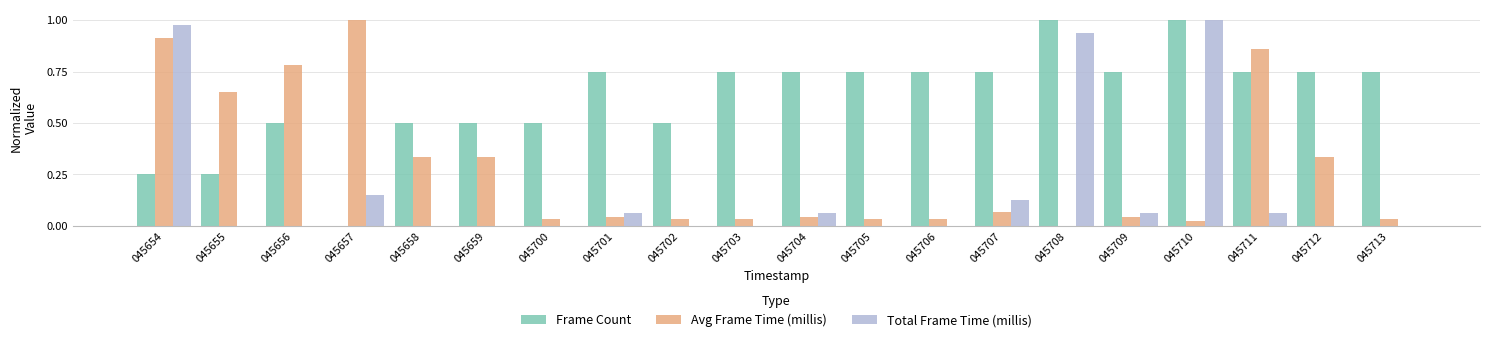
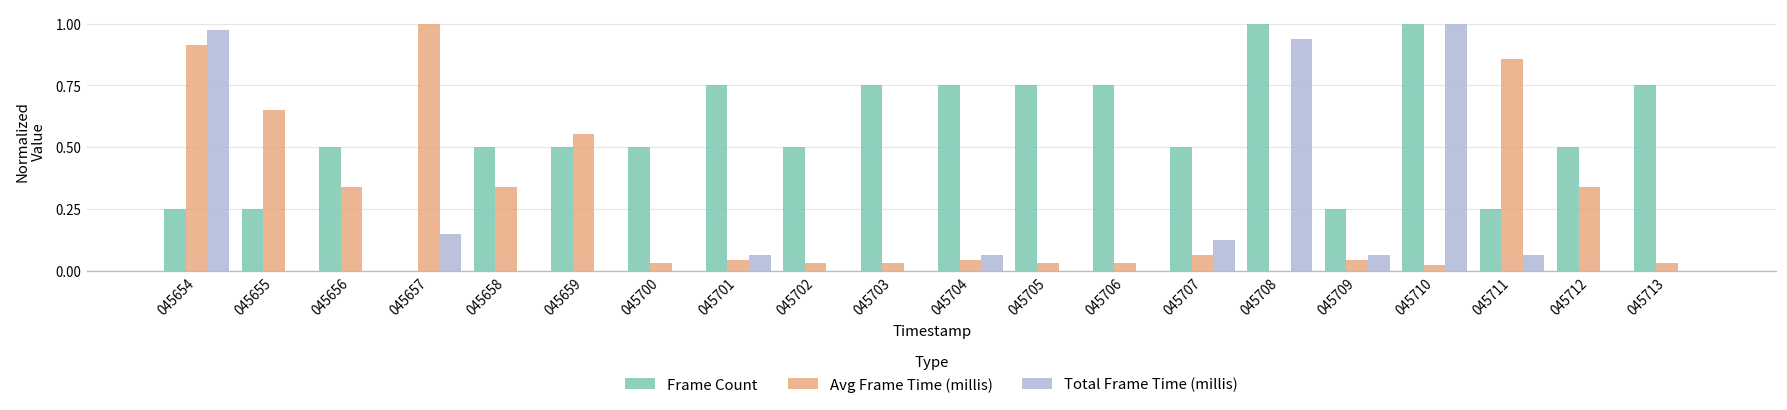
  {
    "Frame Count": {
      "045654": 0.25,
      "045655": 0.25,
      "045656": 0.50,
      "045657": 0.00,
      "045658": 0.50,
      "045659": 0.50,
      "045700": 0.50,
      "045701": 0.75,
      "045702": 0.50,
      "045703": 0.75,
      "045704": 0.75,
      "045705": 0.75,
      "045706": 0.75,
-     "045707": 0.75,
+     "045707": 0.50,
      "045708": 1.00,
-     "045709": 0.75,
+     "045709": 0.25,
      "045710": 1.00,
-     "045711": 0.75,
-     "045712": 0.75,
+     "045711": 0.25,
+     "045712": 0.50,
      "045713": 0.75
    },
    "Avg Frame Time (millis)": {
      "045654": 0.91,
      "045655": 0.65,
-     "045656": 0.78,
+     "045656": 0.34,
      "045657": 1.00,
      "045658": 0.34,
-     "045659": 0.34,
+     "045659": 0.55,
      "045700": 0.03,
      "045701": 0.04,
      "045702": 0.03,
      "045703": 0.03,
      "045704": 0.04,
      "045705": 0.03,
      "045706": 0.03,
      "045707": 0.07,
      "045708": 0.00,
      "045709": 0.04,
      "045710": 0.02,
      "045711": 0.86,
      "045712": 0.34,
      "045713": 0.03
    },
    "Total Frame Time (millis)": {
      "045654": 0.98,
      "045655": 0.00,
      "045656": 0.00,
      "045657": 0.15,
      "045658": 0.00,
      "045659": 0.00,
      "045700": 0.00,
      "045701": 0.06,
      "045702": 0.00,
      "045703": 0.00,
      "045704": 0.06,
      "045705": 0.00,
      "045706": 0.00,
      "045707": 0.13,
      "045708": 0.94,
      "045709": 0.06,
      "045710": 1.00,
      "045711": 0.06,
      "045712": 0.00,
      "045713": 0.00
    }
  }
